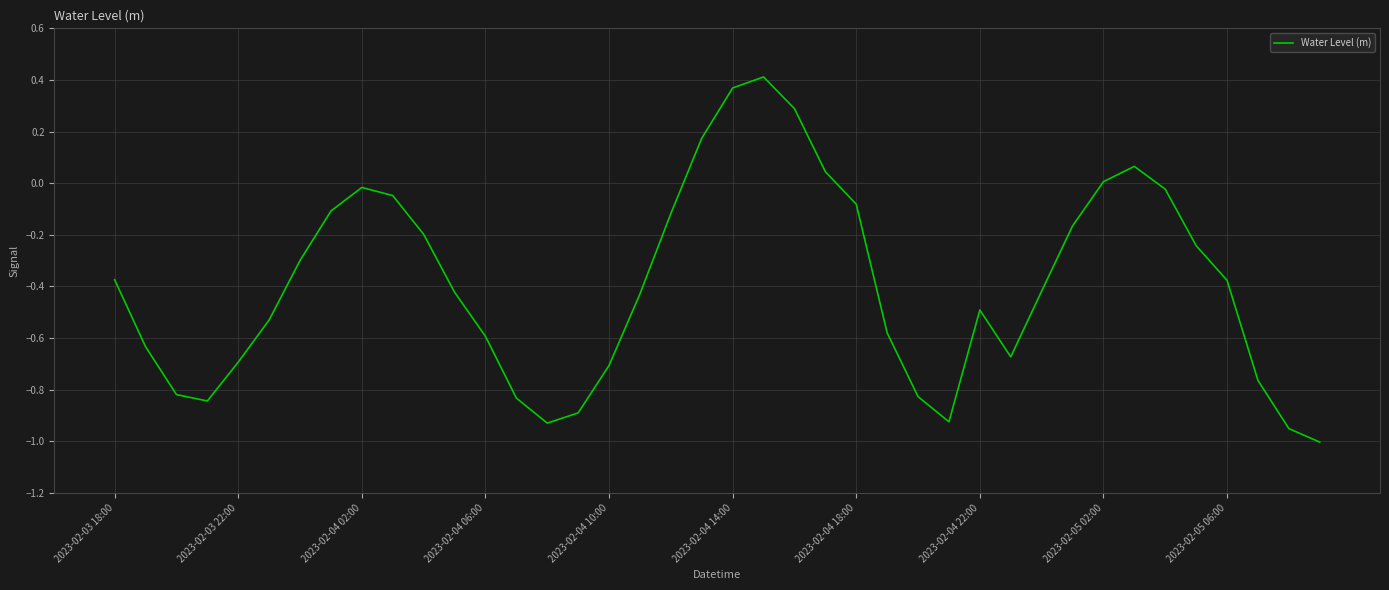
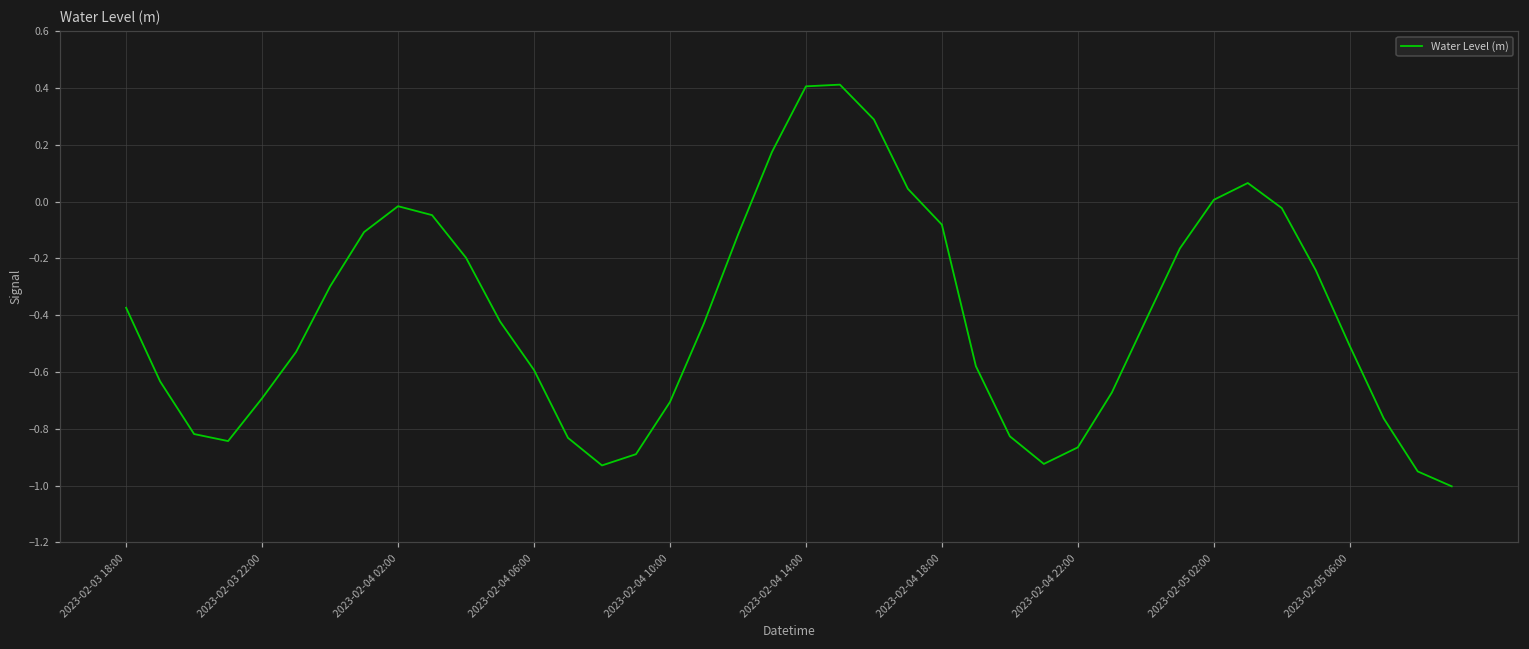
  {
    "2023-02-03 18:00": -0.37,
    "2023-02-03 22:00": -0.69,
    "2023-02-04 02:00": -0.02,
    "2023-02-04 06:00": -0.59,
    "2023-02-04 10:00": -0.71,
-   "2023-02-04 14:00": 0.37,
+   "2023-02-04 14:00": 0.41,
    "2023-02-04 18:00": -0.08,
-   "2023-02-04 22:00": -0.49,
+   "2023-02-04 22:00": -0.87,
    "2023-02-05 02:00": 0.01,
-   "2023-02-05 06:00": -0.38
+   "2023-02-05 06:00": -0.51
  }
